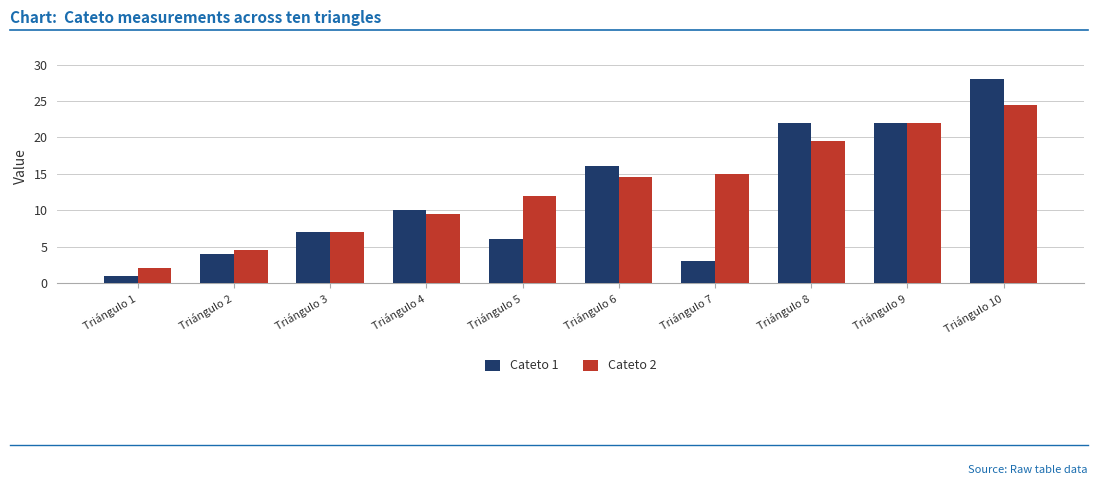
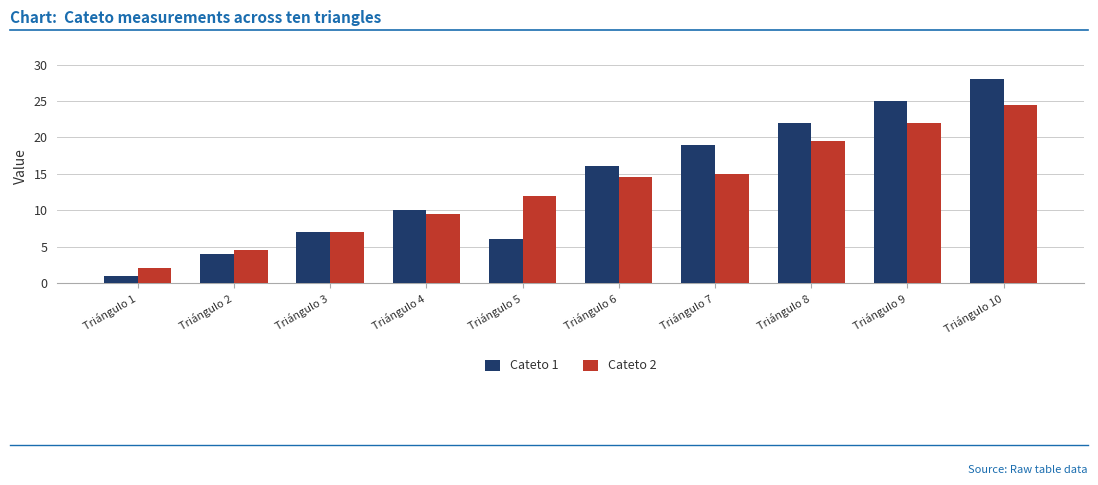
  {
    "Cateto 1": {
      "Triángulo 1": 1,
      "Triángulo 2": 4,
      "Triángulo 3": 7,
      "Triángulo 4": 10,
      "Triángulo 5": 6,
      "Triángulo 6": 16,
-     "Triángulo 7": 3,
+     "Triángulo 7": 19,
      "Triángulo 8": 22,
-     "Triángulo 9": 22,
+     "Triángulo 9": 25,
      "Triángulo 10": 28
    },
    "Cateto 2": {
      "Triángulo 1": 2,
      "Triángulo 2": 5,
      "Triángulo 3": 7,
      "Triángulo 4": 10,
      "Triángulo 5": 12,
      "Triángulo 6": 15,
      "Triángulo 7": 15,
      "Triángulo 8": 20,
      "Triángulo 9": 22,
      "Triángulo 10": 25
    }
  }
